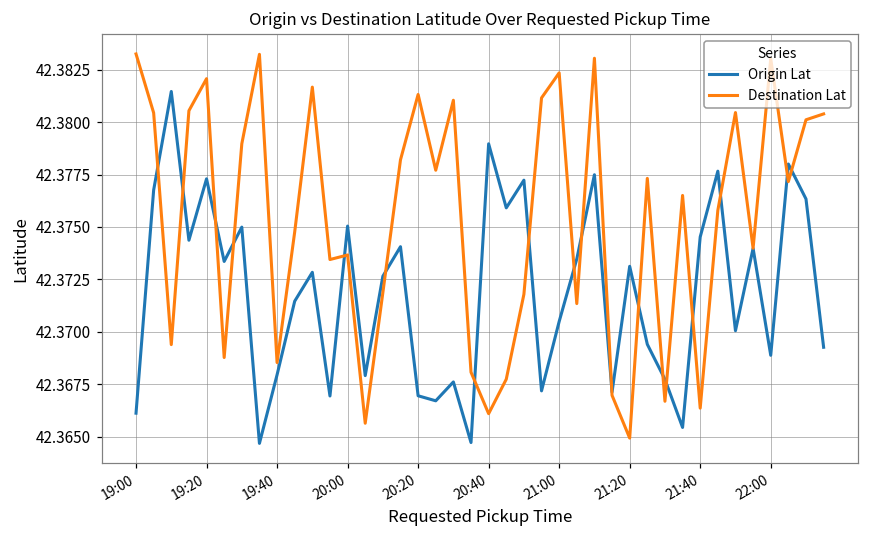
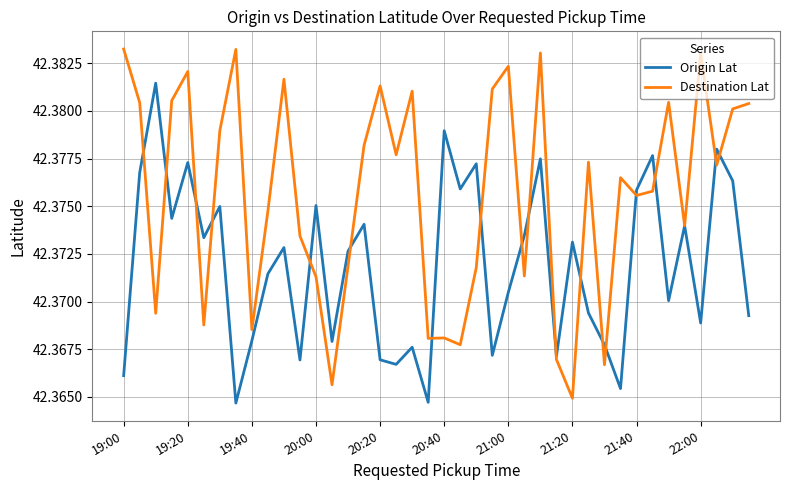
  {
    "Origin Lat": {
      "19:00": 42.3661,
      "19:20": 42.3773,
      "19:40": 42.3680,
      "20:00": 42.3750,
      "20:20": 42.3670,
      "20:40": 42.3790,
      "21:00": 42.3705,
      "21:20": 42.3731,
-     "21:40": 42.3745,
+     "21:40": 42.3759,
      "22:00": 42.3689
    },
    "Destination Lat": {
      "19:00": 42.3833,
      "19:20": 42.3821,
      "19:40": 42.3685,
-     "20:00": 42.3737,
+     "20:00": 42.3713,
      "20:20": 42.3813,
-     "20:40": 42.3661,
+     "20:40": 42.3681,
      "21:00": 42.3823,
      "21:20": 42.3649,
-     "21:40": 42.3664
+     "21:40": 42.3756
    }
  }
